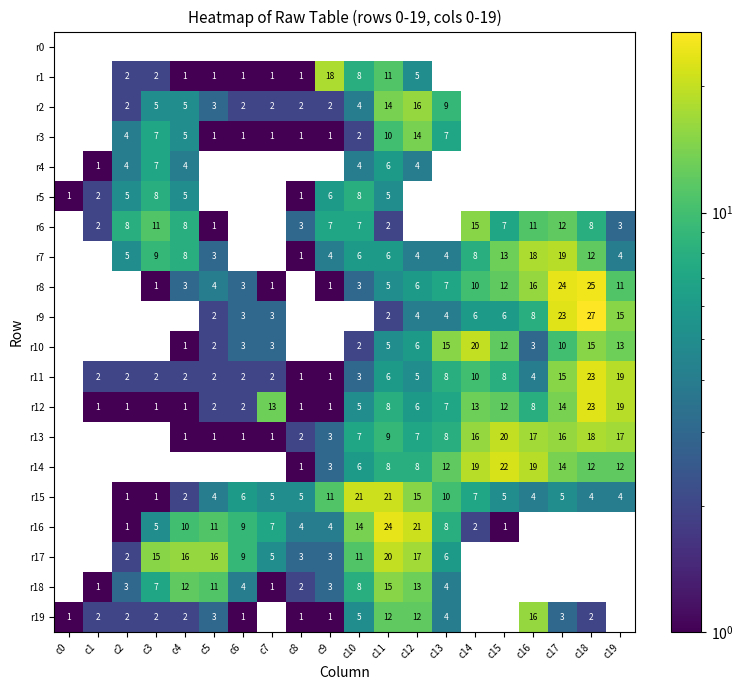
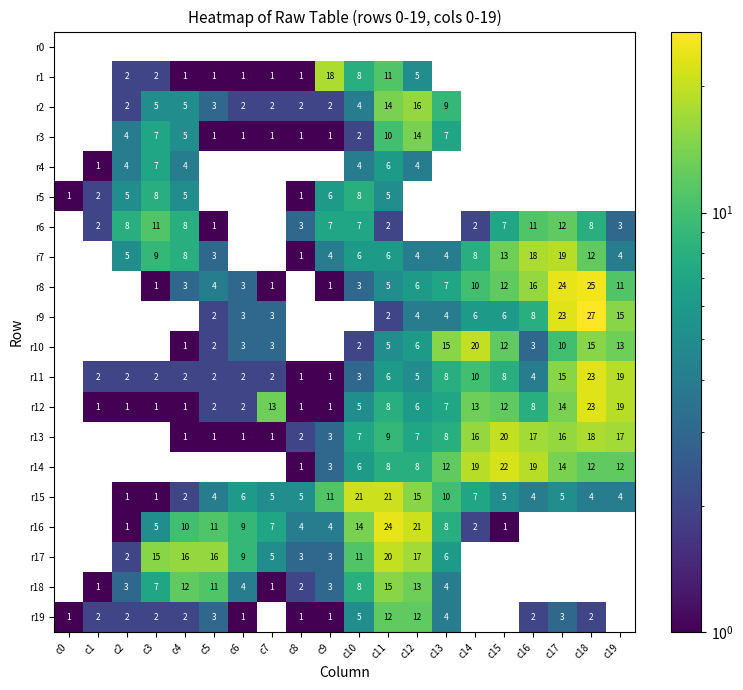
  {
    "r6": {
      "c1": 2,
      "c2": 8,
      "c3": 11,
      "c4": 8,
      "c5": 1,
      "c8": 3,
      "c9": 7,
      "c10": 7,
      "c11": 2,
-     "c14": 15,
+     "c14": 2,
      "c15": 7,
      "c16": 11,
      "c17": 12,
      "c18": 8,
      "c19": 3
    },
    "r19": {
      "c0": 1,
      "c1": 2,
      "c2": 2,
      "c3": 2,
      "c4": 2,
      "c5": 3,
      "c6": 1,
      "c8": 1,
      "c9": 1,
      "c10": 5,
      "c11": 12,
      "c12": 12,
      "c13": 4,
-     "c16": 16,
+     "c16": 2,
      "c17": 3,
      "c18": 2
    }
  }
